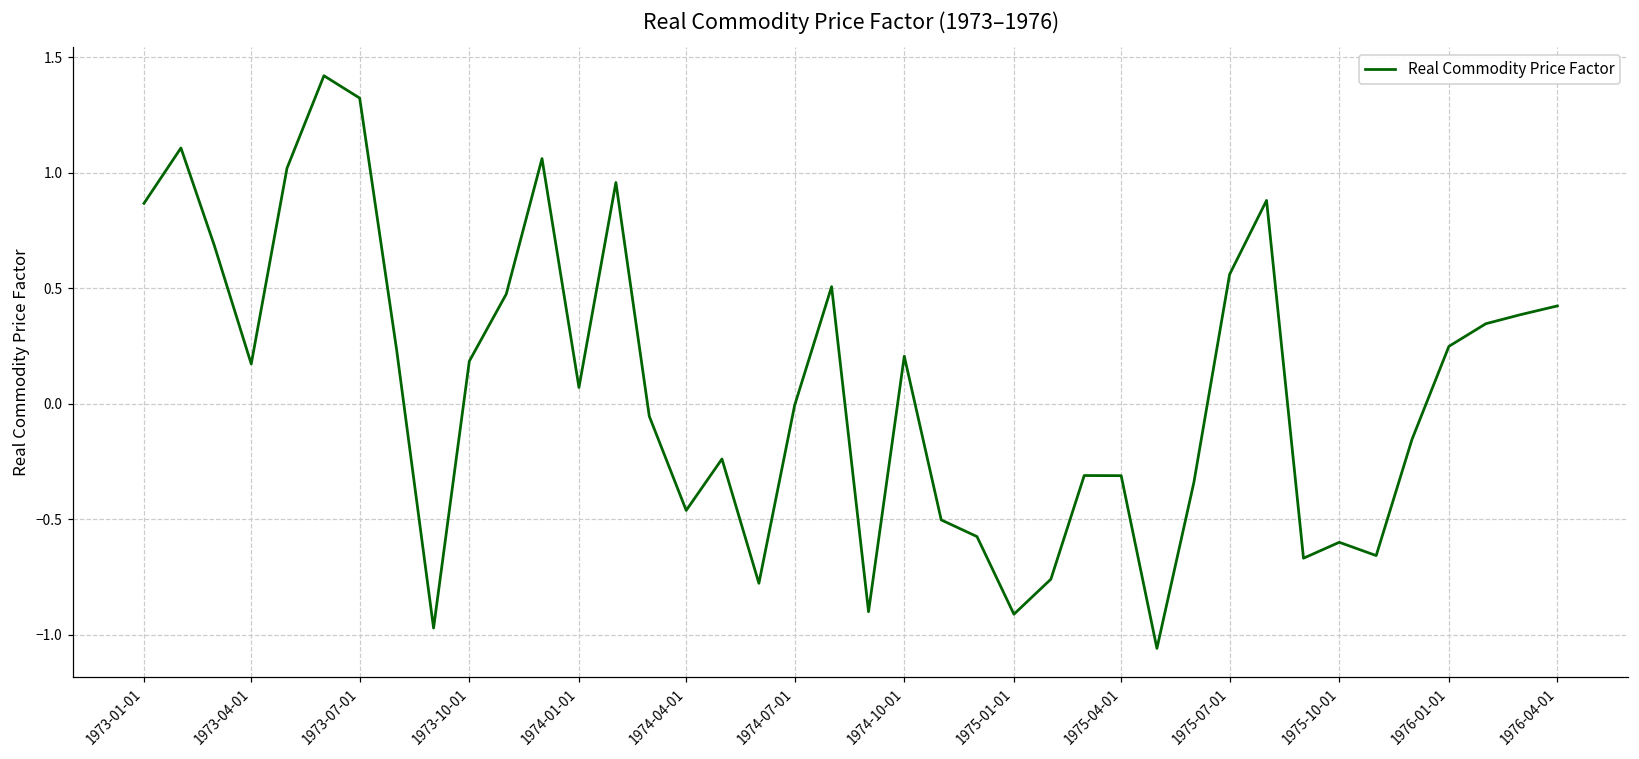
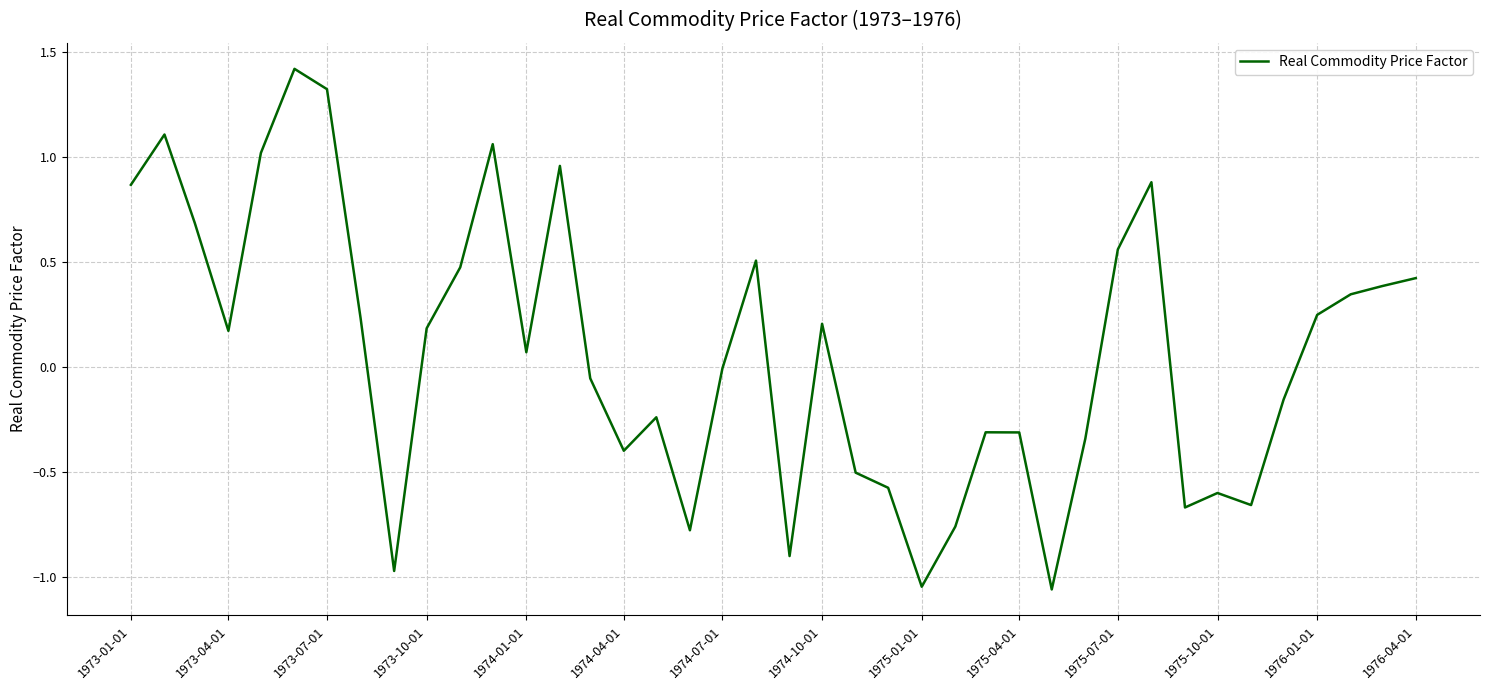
  {
    "1973-01-01": 0.87,
    "1973-04-01": 0.17,
    "1973-07-01": 1.32,
    "1973-10-01": 0.18,
    "1974-01-01": 0.07,
-   "1974-04-01": -0.46,
+   "1974-04-01": -0.40,
    "1974-07-01": -0.01,
    "1974-10-01": 0.21,
-   "1975-01-01": -0.91,
+   "1975-01-01": -1.05,
    "1975-04-01": -0.31,
    "1975-07-01": 0.56,
    "1975-10-01": -0.60,
    "1976-01-01": 0.25,
    "1976-04-01": 0.42
  }
